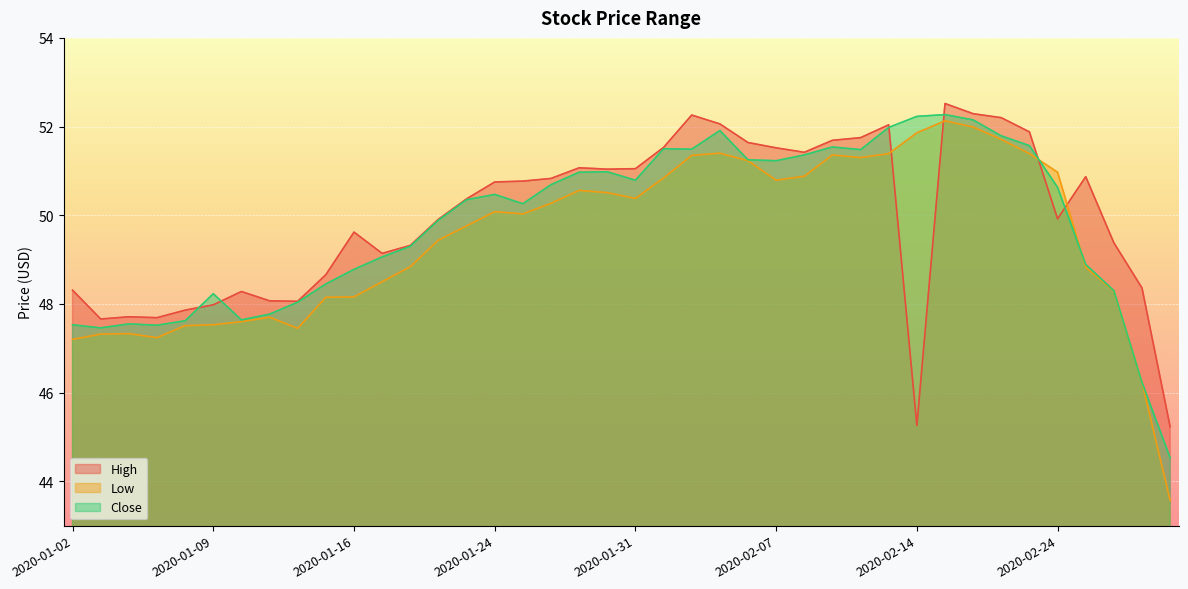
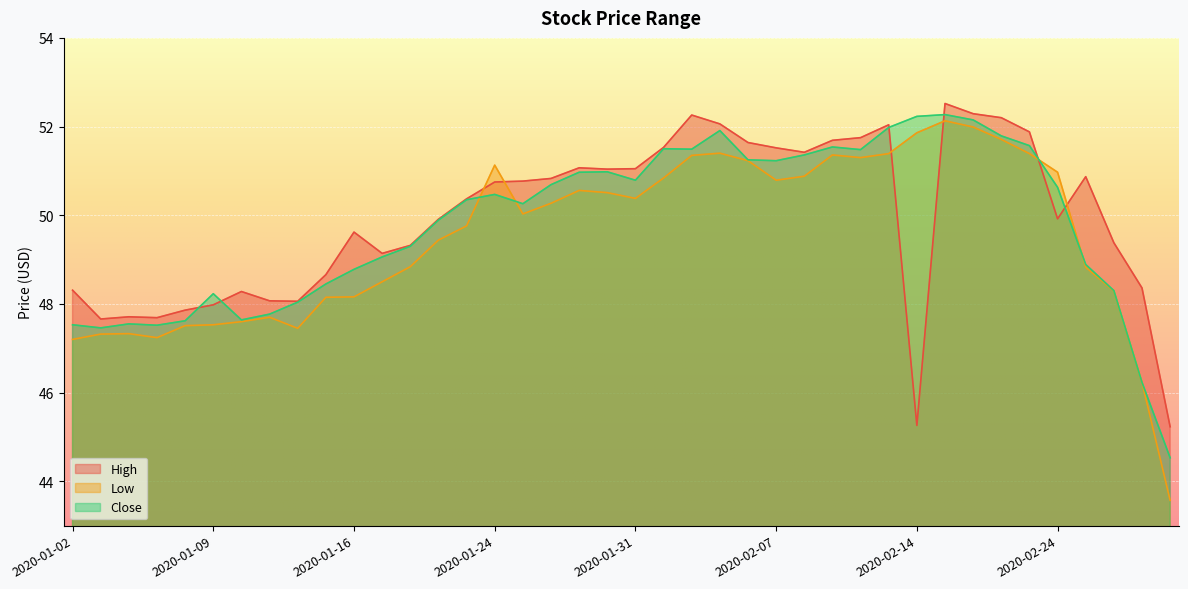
  {
    "High": {
      "2020-01-02": 48.3,
      "2020-01-09": 48.0,
      "2020-01-16": 49.6,
      "2020-01-24": 50.8,
      "2020-01-31": 51.1,
      "2020-02-07": 51.5,
      "2020-02-14": 45.3,
      "2020-02-24": 49.9
    },
    "Low": {
      "2020-01-02": 47.2,
      "2020-01-09": 47.5,
      "2020-01-16": 48.2,
-     "2020-01-24": 50.1,
+     "2020-01-24": 51.1,
      "2020-01-31": 50.4,
      "2020-02-07": 50.8,
      "2020-02-14": 51.9,
      "2020-02-24": 51.0
    },
    "Close": {
      "2020-01-02": 47.5,
      "2020-01-09": 48.2,
      "2020-01-16": 48.8,
      "2020-01-24": 50.5,
      "2020-01-31": 50.8,
      "2020-02-07": 51.2,
      "2020-02-14": 52.2,
      "2020-02-24": 50.6
    }
  }
